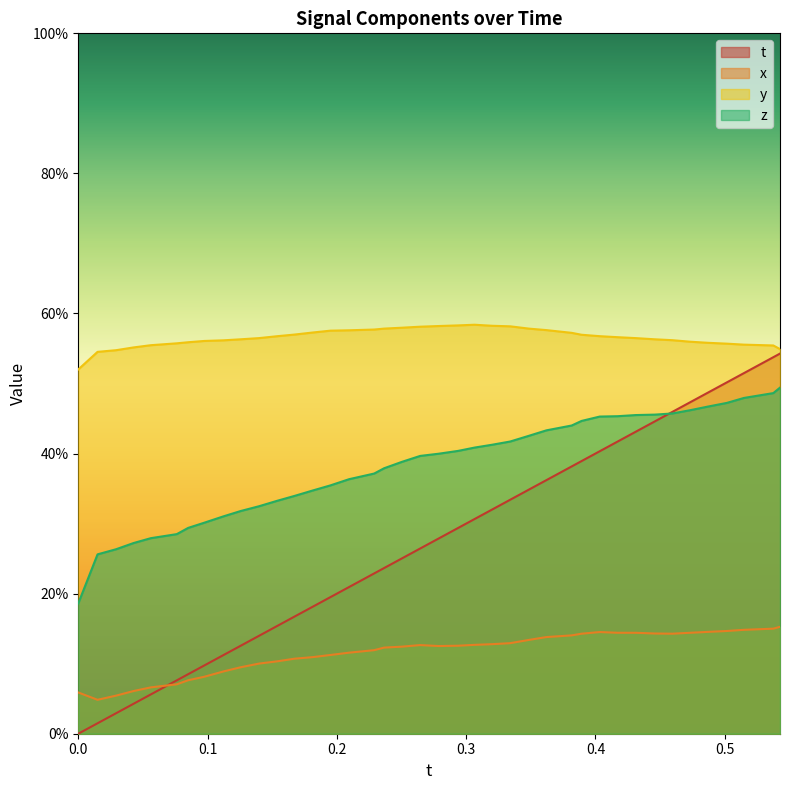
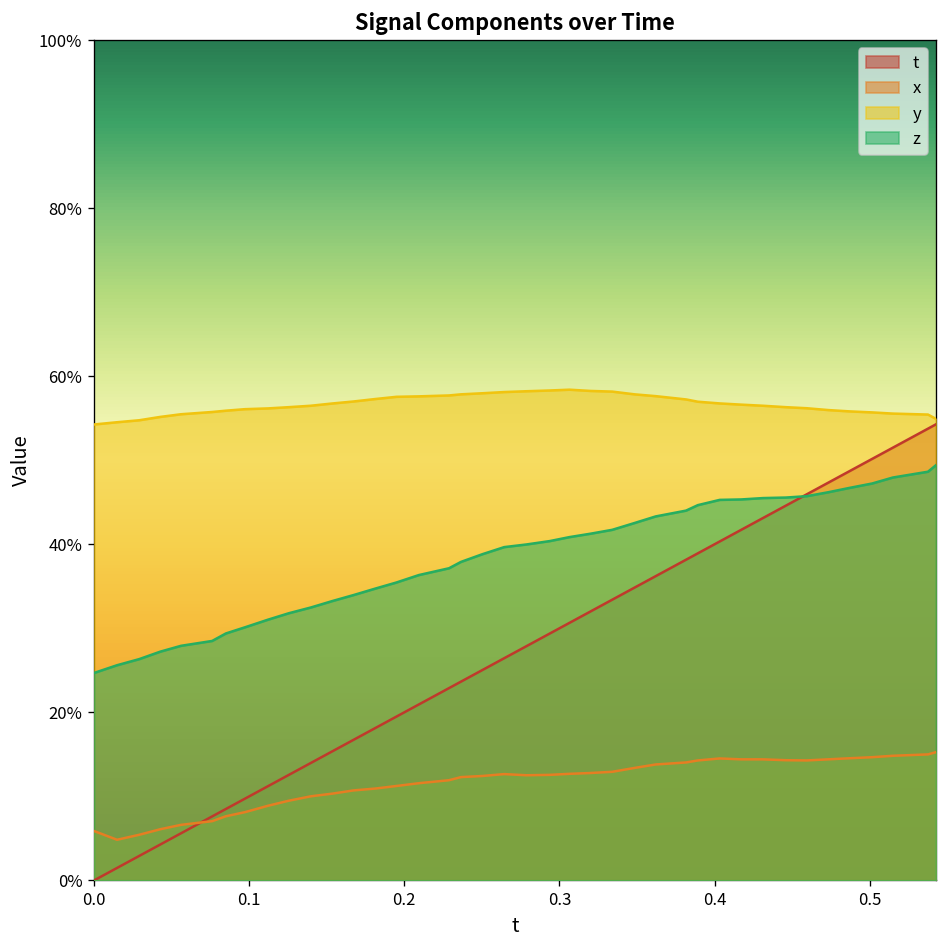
  {
    "t": {
      "0.0": "0%"
    },
    "x": {
      "0.0": "6%"
    },
    "y": {
-     "0.0": "52%"
+     "0.0": "54%"
    },
    "z": {
-     "0.0": "19%"
+     "0.0": "25%"
    }
  }
